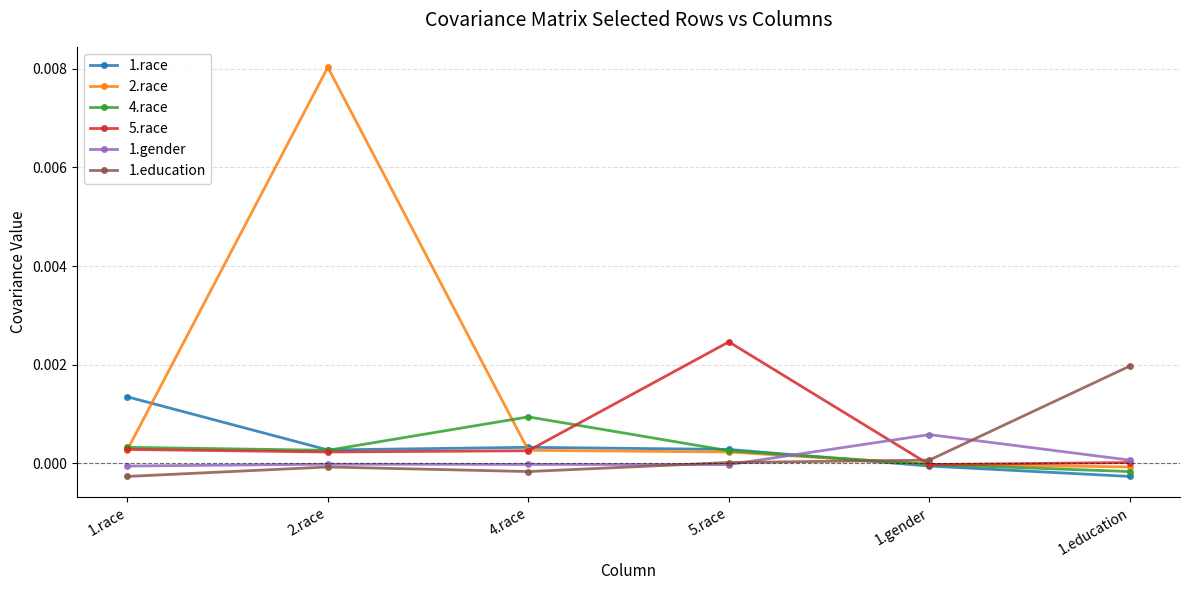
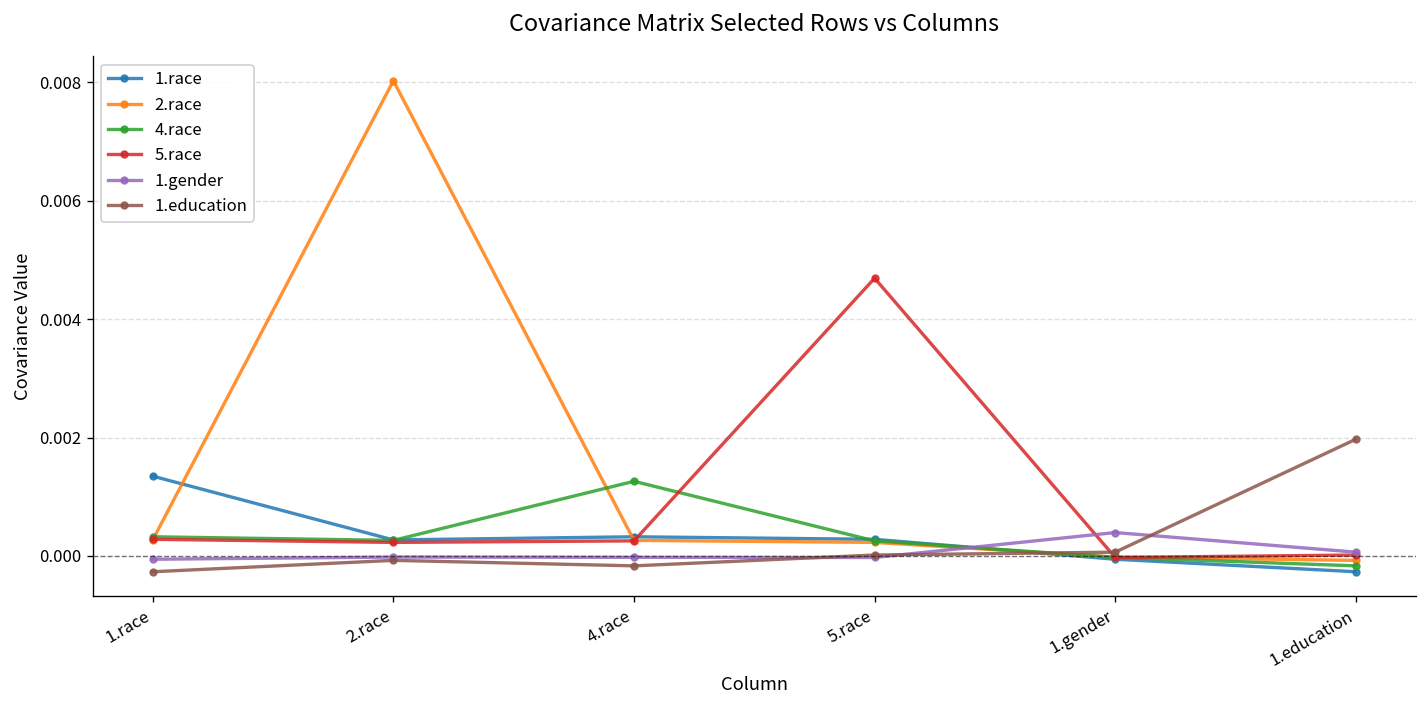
  {
    "1.race": {
      "1.race": 0.0013,
      "4.race": 0.0003,
      "1.education": -0.0003
    },
    "2.race": {
      "2.race": 0.0080,
      "1.education": -0.0001
    },
    "4.race": {
-     "4.race": 0.0009,
+     "4.race": 0.0013,
      "1.education": -0.0002
    },
    "5.race": {
-     "5.race": 0.0025
+     "5.race": 0.0047
    },
    "1.gender": {
      "1.race": -0.0001,
      "2.race": 0.0000,
      "4.race": 0.0000,
-     "1.gender": 0.0006
+     "1.gender": 0.0004
    },
    "1.education": {
      "1.race": -0.0003,
      "2.race": -0.0001,
      "4.race": -0.0002,
      "1.gender": 0.0001,
      "1.education": 0.0020
    }
  }
